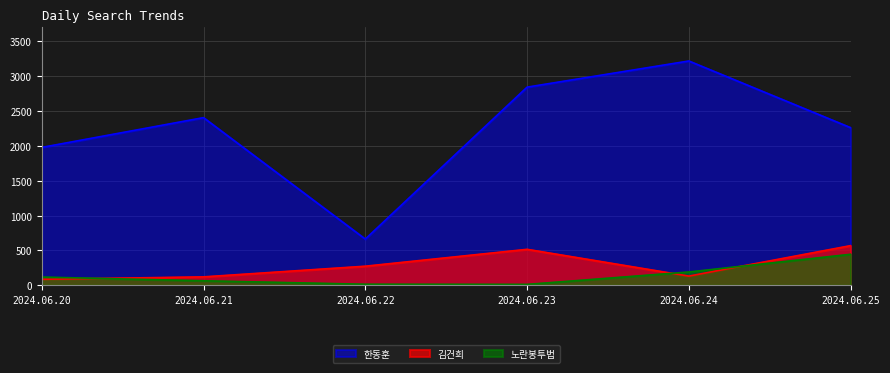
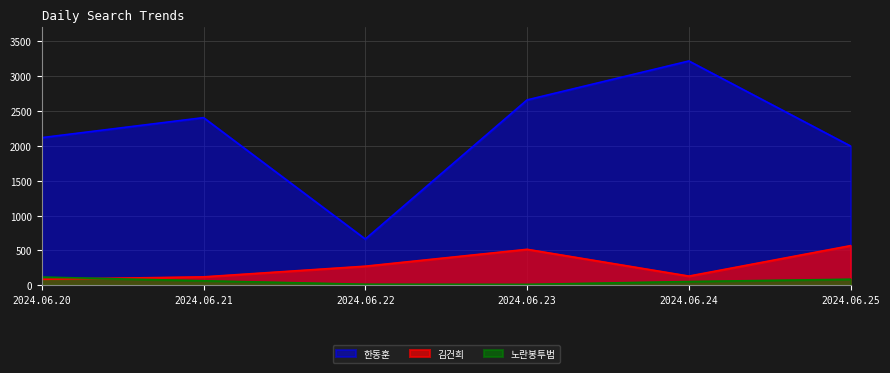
  {
    "한동훈": {
-     "2024.06.20": 2000,
+     "2024.06.20": 2100,
      "2024.06.21": 2400,
      "2024.06.22": 700,
-     "2024.06.23": 2800,
+     "2024.06.23": 2700,
      "2024.06.24": 3200,
-     "2024.06.25": 2300
+     "2024.06.25": 2000
    },
    "김건희": {
      "2024.06.21": 100,
      "2024.06.22": 300,
      "2024.06.23": 500,
      "2024.06.24": 100,
      "2024.06.25": 600
    },
    "노란봉투법": {
      "2024.06.21": 100,
      "2024.06.22": 0,
      "2024.06.23": 0,
-     "2024.06.24": 200,
-     "2024.06.25": 400
+     "2024.06.24": 100,
+     "2024.06.25": 100
    }
  }
